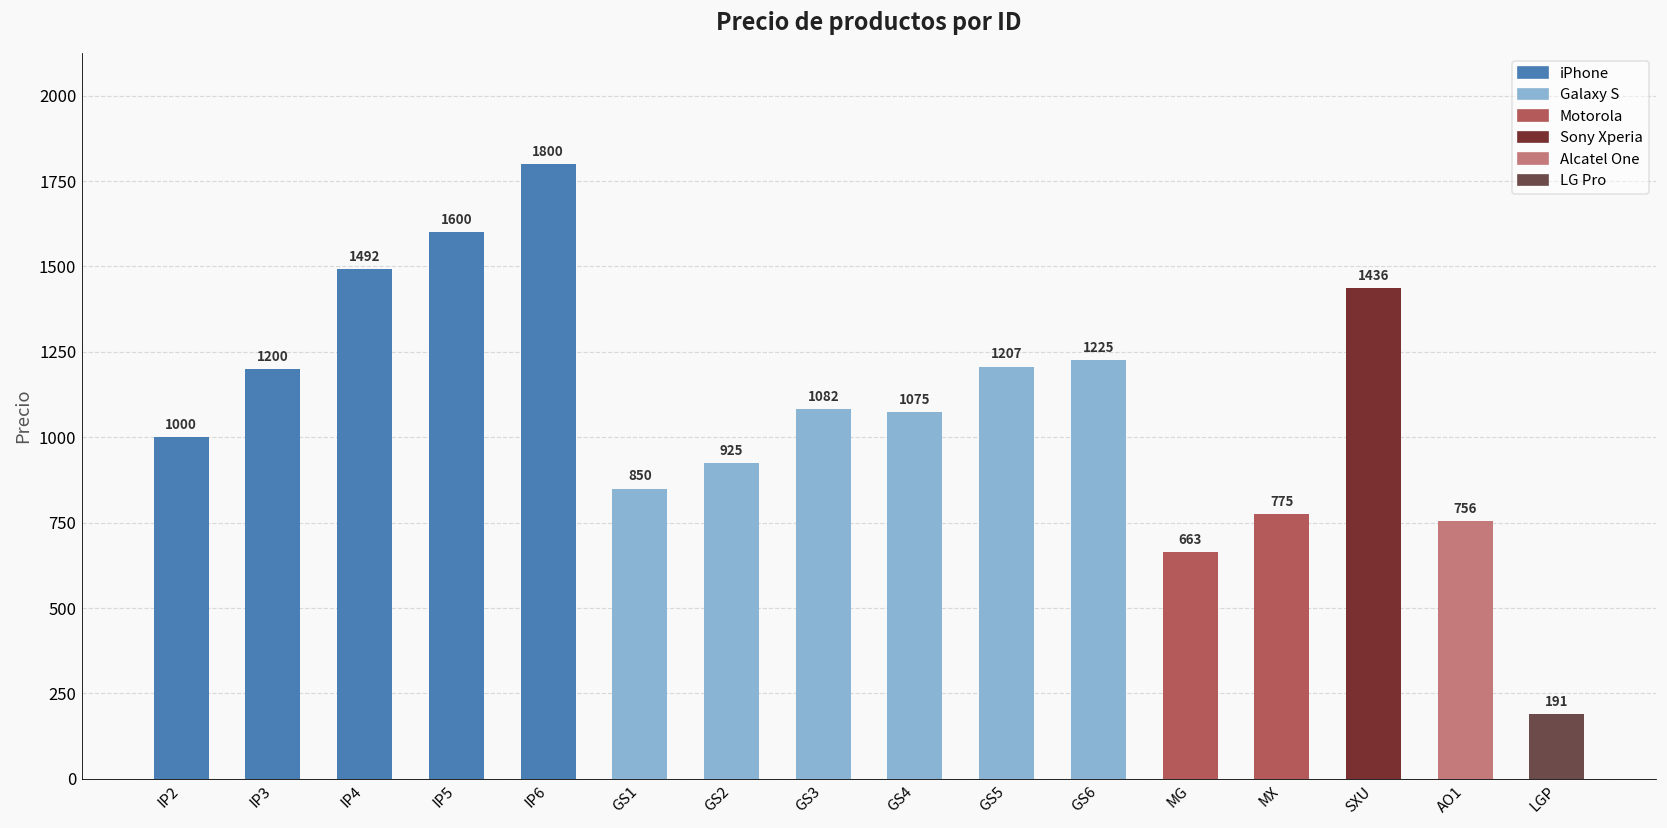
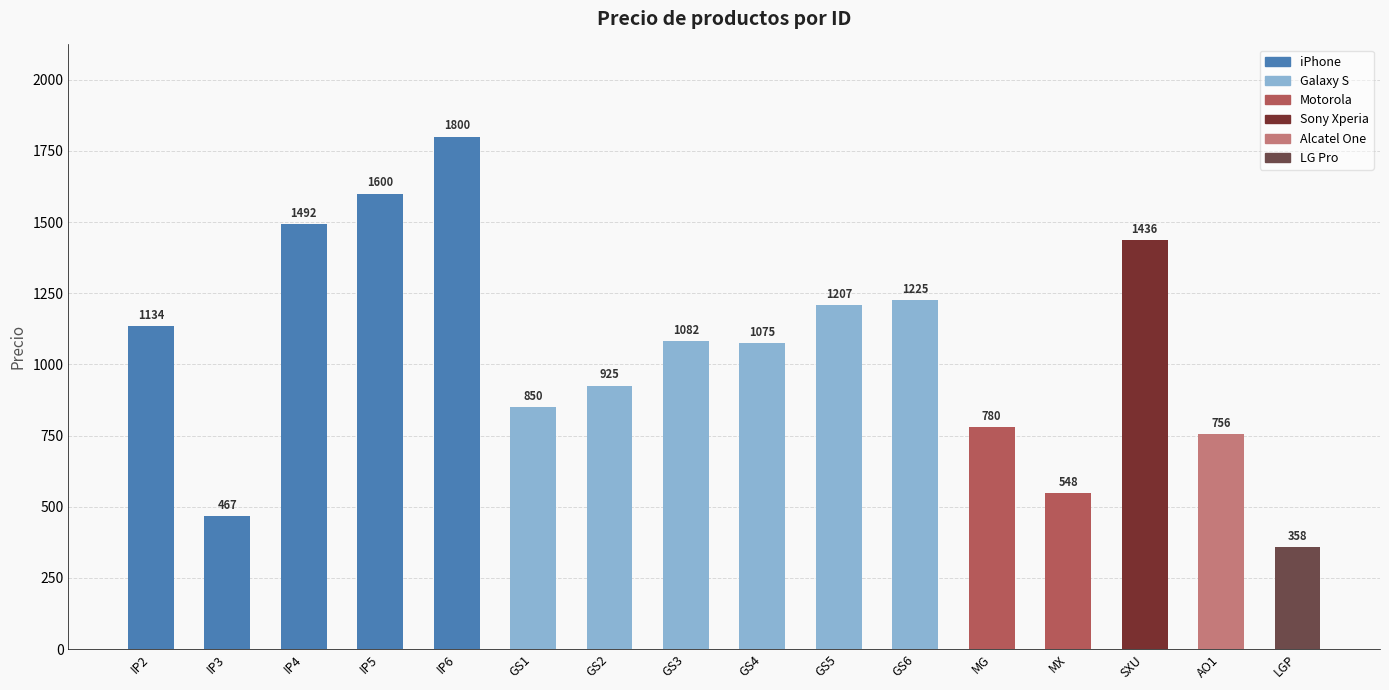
  {
-   "IP2": 1000,
-   "IP3": 1200,
+   "IP2": 1134,
+   "IP3": 467,
    "IP4": 1492,
    "IP5": 1600,
    "IP6": 1800,
    "GS1": 850,
    "GS2": 925,
    "GS3": 1082,
    "GS4": 1075,
    "GS5": 1207,
    "GS6": 1225,
-   "MG": 663,
-   "MX": 775,
+   "MG": 780,
+   "MX": 548,
    "SXU": 1436,
    "AO1": 756,
-   "LGP": 191
+   "LGP": 358
  }
